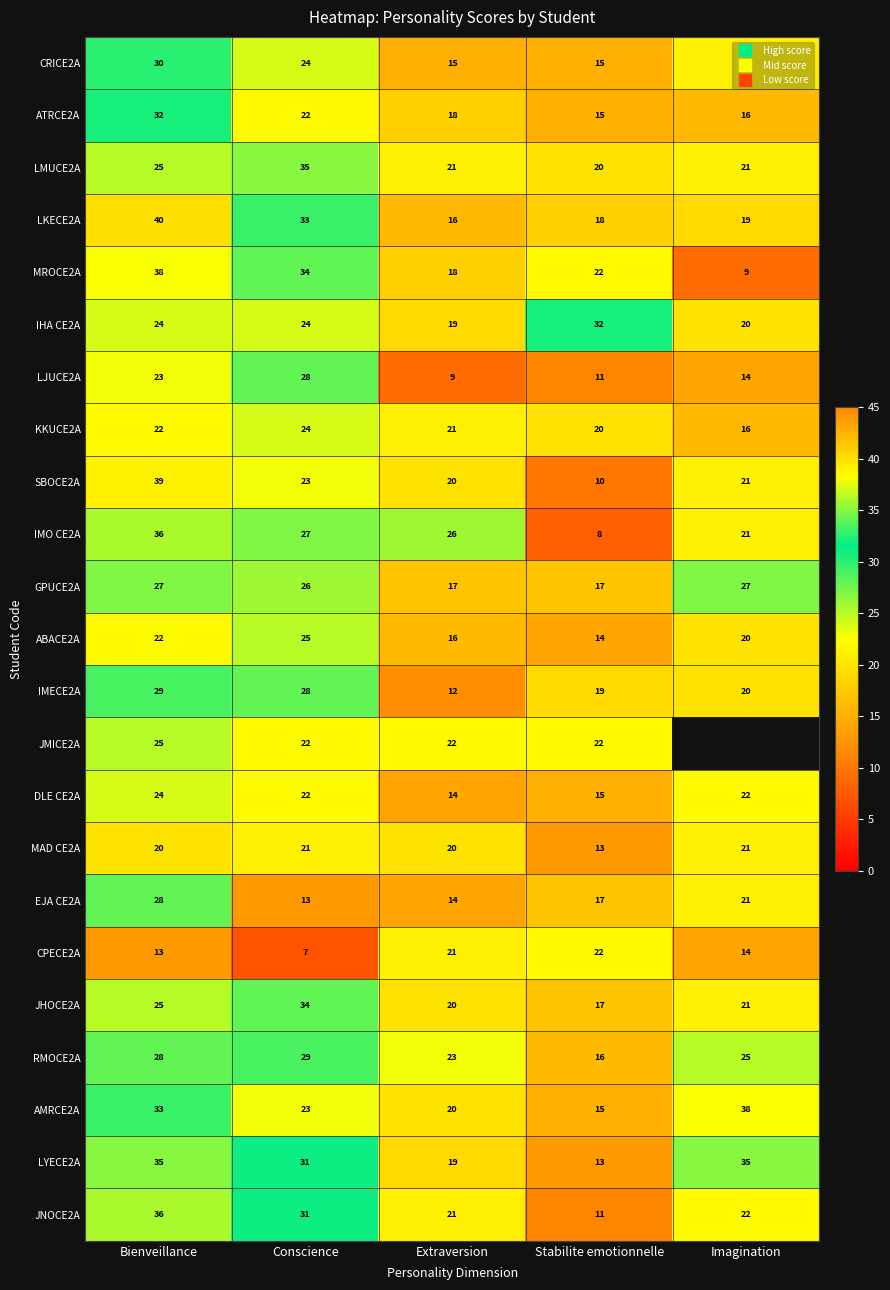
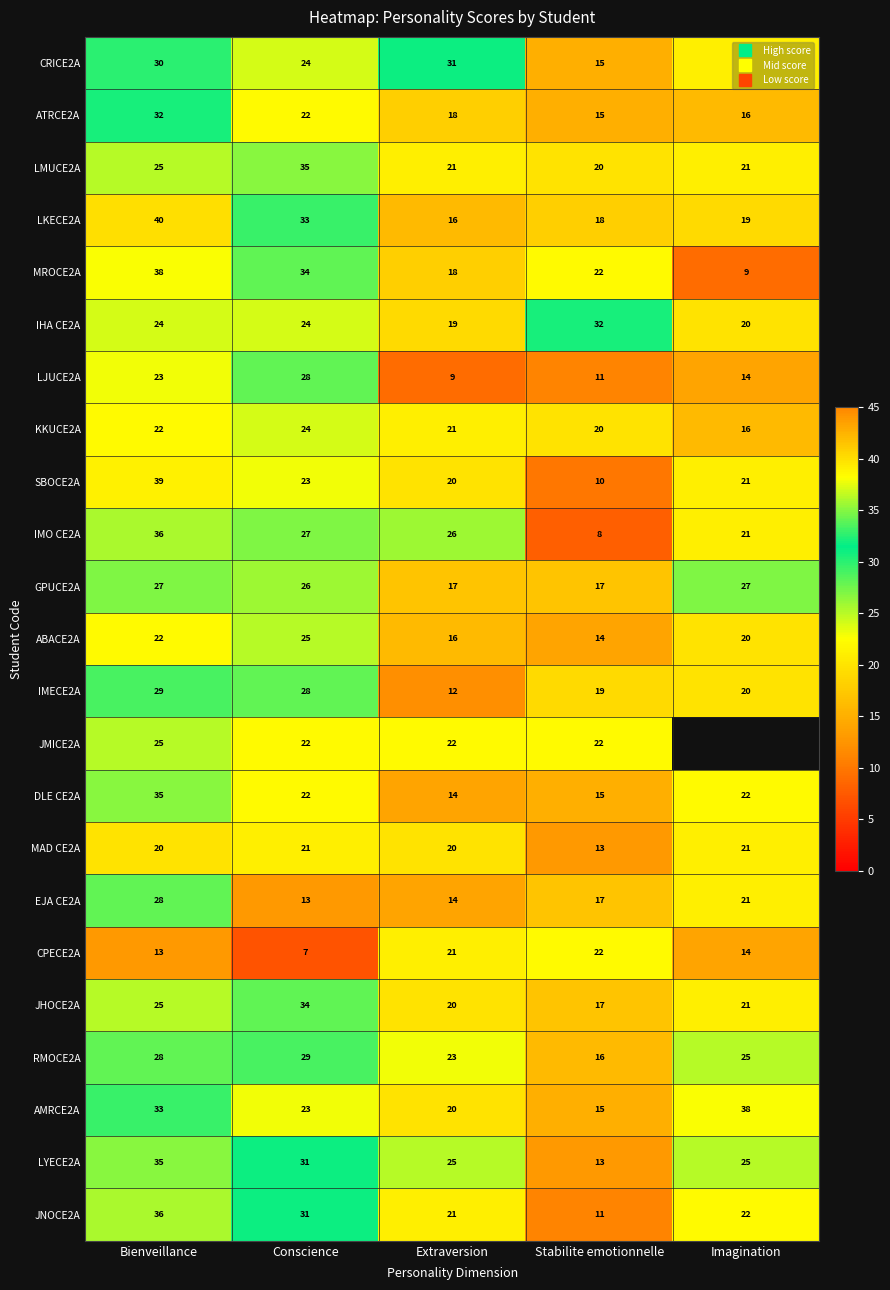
  {
    "CRICE2A": {
      "Bienveillance": 30,
      "Conscience": 24,
-     "Extraversion": 15,
+     "Extraversion": 31,
      "Stabilite emotionnelle": 15
    },
    "ATRCE2A": {
      "Bienveillance": 32,
      "Conscience": 22,
      "Extraversion": 18,
      "Stabilite emotionnelle": 15,
      "Imagination": 16
    },
    "LMUCE2A": {
      "Bienveillance": 25,
      "Conscience": 35,
      "Extraversion": 21,
      "Stabilite emotionnelle": 20,
      "Imagination": 21
    },
    "LKECE2A": {
      "Bienveillance": 40,
      "Conscience": 33,
      "Extraversion": 16,
      "Stabilite emotionnelle": 18,
      "Imagination": 19
    },
    "MROCE2A": {
      "Bienveillance": 38,
      "Conscience": 34,
      "Extraversion": 18,
      "Stabilite emotionnelle": 22,
      "Imagination": 9
    },
    "IHA CE2A": {
      "Bienveillance": 24,
      "Conscience": 24,
      "Extraversion": 19,
      "Stabilite emotionnelle": 32,
      "Imagination": 20
    },
    "LJUCE2A": {
      "Bienveillance": 23,
      "Conscience": 28,
      "Extraversion": 9,
      "Stabilite emotionnelle": 11,
      "Imagination": 14
    },
    "KKUCE2A": {
      "Bienveillance": 22,
      "Conscience": 24,
      "Extraversion": 21,
      "Stabilite emotionnelle": 20,
      "Imagination": 16
    },
    "SBOCE2A": {
      "Bienveillance": 39,
      "Conscience": 23,
      "Extraversion": 20,
      "Stabilite emotionnelle": 10,
      "Imagination": 21
    },
    "IMO CE2A": {
      "Bienveillance": 36,
      "Conscience": 27,
      "Extraversion": 26,
      "Stabilite emotionnelle": 8,
      "Imagination": 21
    },
    "GPUCE2A": {
      "Bienveillance": 27,
      "Conscience": 26,
      "Extraversion": 17,
      "Stabilite emotionnelle": 17,
      "Imagination": 27
    },
    "ABACE2A": {
      "Bienveillance": 22,
      "Conscience": 25,
      "Extraversion": 16,
      "Stabilite emotionnelle": 14,
      "Imagination": 20
    },
    "IMECE2A": {
      "Bienveillance": 29,
      "Conscience": 28,
      "Extraversion": 12,
      "Stabilite emotionnelle": 19,
      "Imagination": 20
    },
    "JMICE2A": {
      "Bienveillance": 25,
      "Conscience": 22,
      "Extraversion": 22,
      "Stabilite emotionnelle": 22
    },
    "DLE CE2A": {
-     "Bienveillance": 24,
+     "Bienveillance": 35,
      "Conscience": 22,
      "Extraversion": 14,
      "Stabilite emotionnelle": 15,
      "Imagination": 22
    },
    "MAD CE2A": {
      "Bienveillance": 20,
      "Conscience": 21,
      "Extraversion": 20,
      "Stabilite emotionnelle": 13,
      "Imagination": 21
    },
    "EJA CE2A": {
      "Bienveillance": 28,
      "Conscience": 13,
      "Extraversion": 14,
      "Stabilite emotionnelle": 17,
      "Imagination": 21
    },
    "CPECE2A": {
      "Bienveillance": 13,
      "Conscience": 7,
      "Extraversion": 21,
      "Stabilite emotionnelle": 22,
      "Imagination": 14
    },
    "JHOCE2A": {
      "Bienveillance": 25,
      "Conscience": 34,
      "Extraversion": 20,
      "Stabilite emotionnelle": 17,
      "Imagination": 21
    },
    "RMOCE2A": {
      "Bienveillance": 28,
      "Conscience": 29,
      "Extraversion": 23,
      "Stabilite emotionnelle": 16,
      "Imagination": 25
    },
    "AMRCE2A": {
      "Bienveillance": 33,
      "Conscience": 23,
      "Extraversion": 20,
      "Stabilite emotionnelle": 15,
      "Imagination": 38
    },
    "LYECE2A": {
      "Bienveillance": 35,
      "Conscience": 31,
-     "Extraversion": 19,
+     "Extraversion": 25,
      "Stabilite emotionnelle": 13,
-     "Imagination": 35
+     "Imagination": 25
    },
    "JNOCE2A": {
      "Bienveillance": 36,
      "Conscience": 31,
      "Extraversion": 21,
      "Stabilite emotionnelle": 11,
      "Imagination": 22
    }
  }
